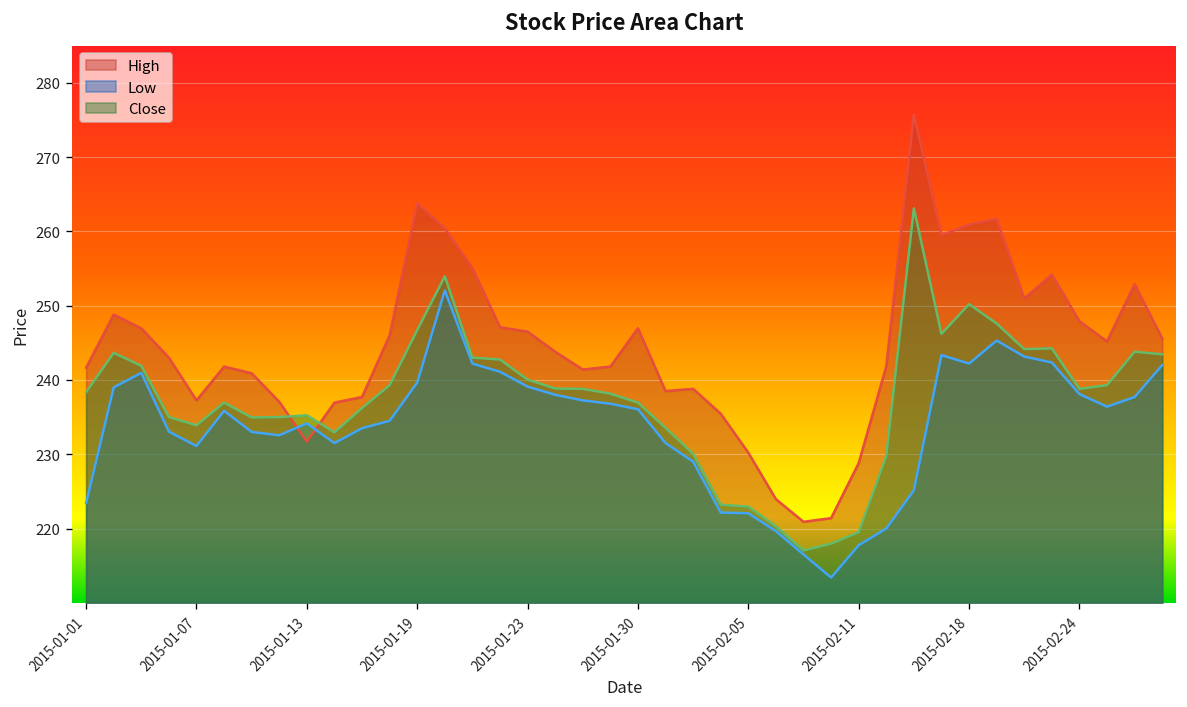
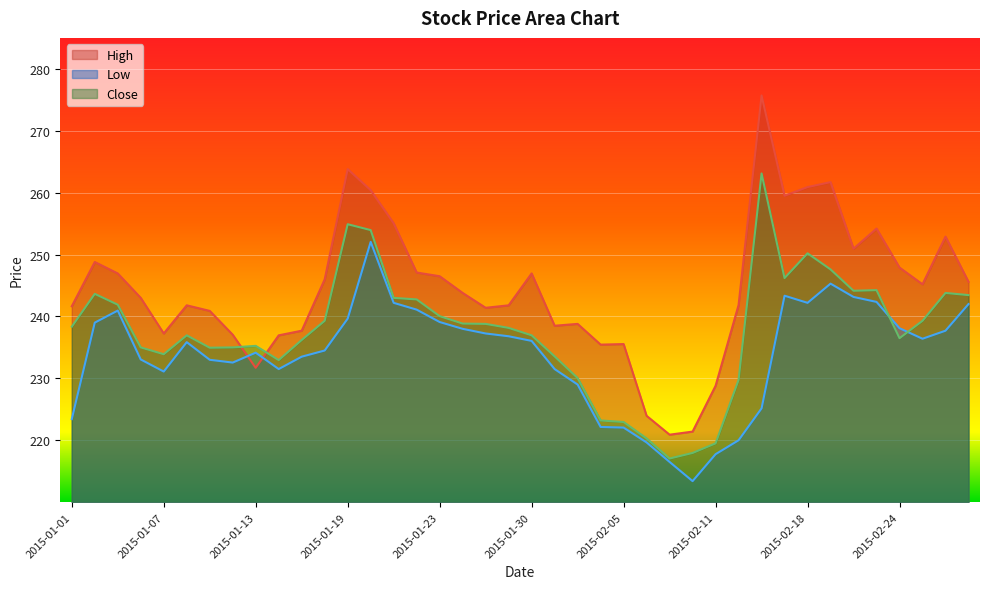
  {
    "High": {
      "2015-01-01": 242,
      "2015-01-07": 237,
      "2015-01-13": 232,
      "2015-01-19": 264,
      "2015-01-23": 247,
      "2015-01-30": 247,
-     "2015-02-05": 230,
+     "2015-02-05": 236,
      "2015-02-11": 229,
      "2015-02-18": 261,
      "2015-02-24": 248
    },
    "Low": {
      "2015-01-01": 223,
      "2015-01-07": 231,
      "2015-01-13": 234,
      "2015-01-19": 240,
      "2015-01-23": 239,
      "2015-01-30": 236,
      "2015-02-05": 222,
      "2015-02-11": 218,
      "2015-02-18": 242,
      "2015-02-24": 238
    },
    "Close": {
      "2015-01-01": 238,
      "2015-01-07": 234,
      "2015-01-13": 235,
-     "2015-01-19": 247,
+     "2015-01-19": 255,
      "2015-01-23": 240,
      "2015-01-30": 237,
      "2015-02-05": 223,
      "2015-02-11": 220,
      "2015-02-18": 250,
-     "2015-02-24": 239
+     "2015-02-24": 236
    }
  }
